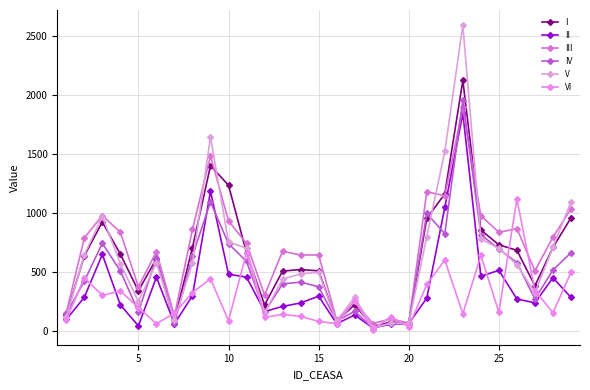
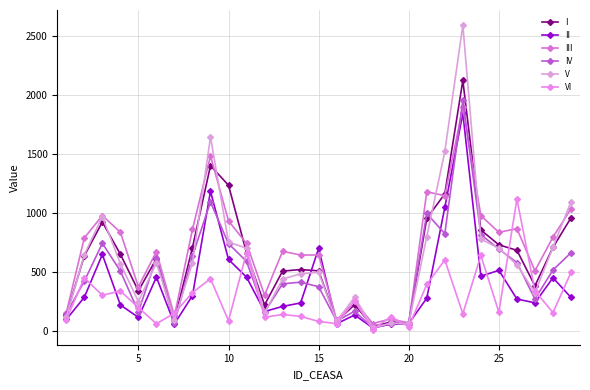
  {
    "I": {
      "5": 340,
      "10": 1240,
      "25": 730
    },
    "II": {
-     "5": 40,
-     "10": 480,
-     "15": 290,
+     "5": 110,
+     "10": 610,
+     "15": 700,
      "25": 510
    }
  }
